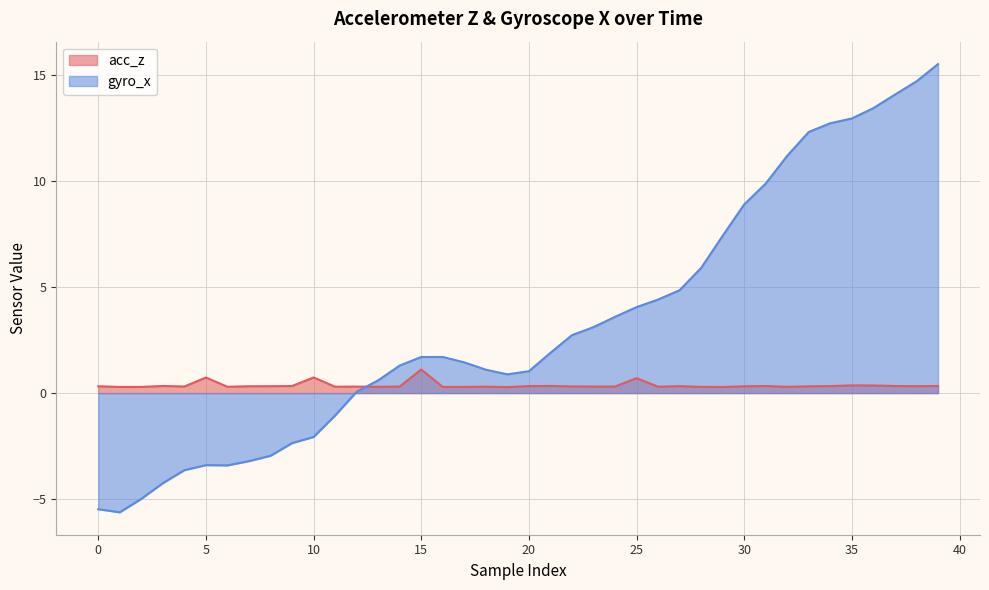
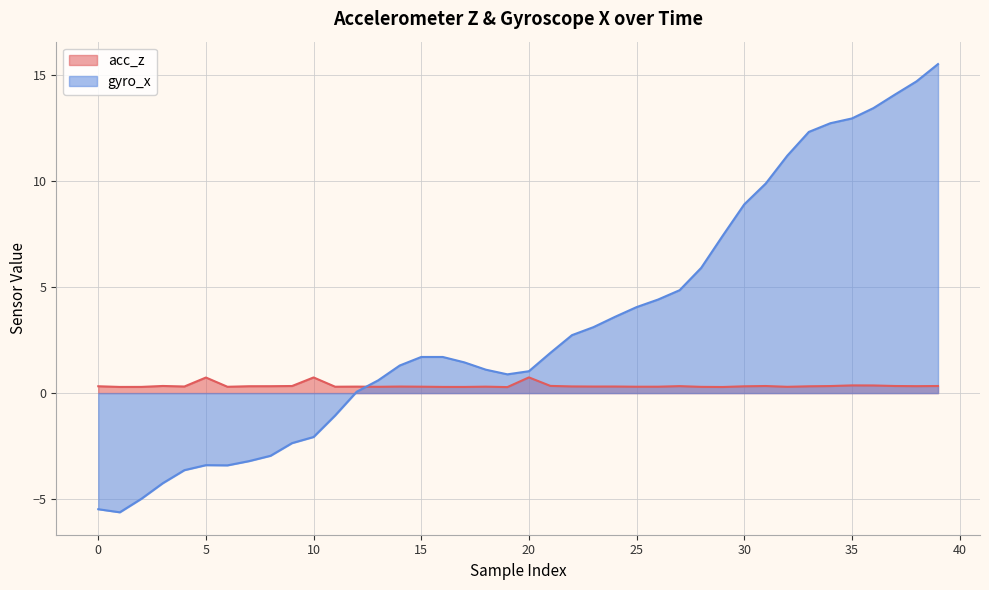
  {
    "acc_z": {
      "0": 0.3,
      "5": 0.7,
      "10": 0.7,
-     "15": 1.1,
-     "20": 0.3,
-     "25": 0.7,
+     "15": 0.3,
+     "20": 0.7,
+     "25": 0.3,
      "30": 0.3,
      "35": 0.4
    }
  }
